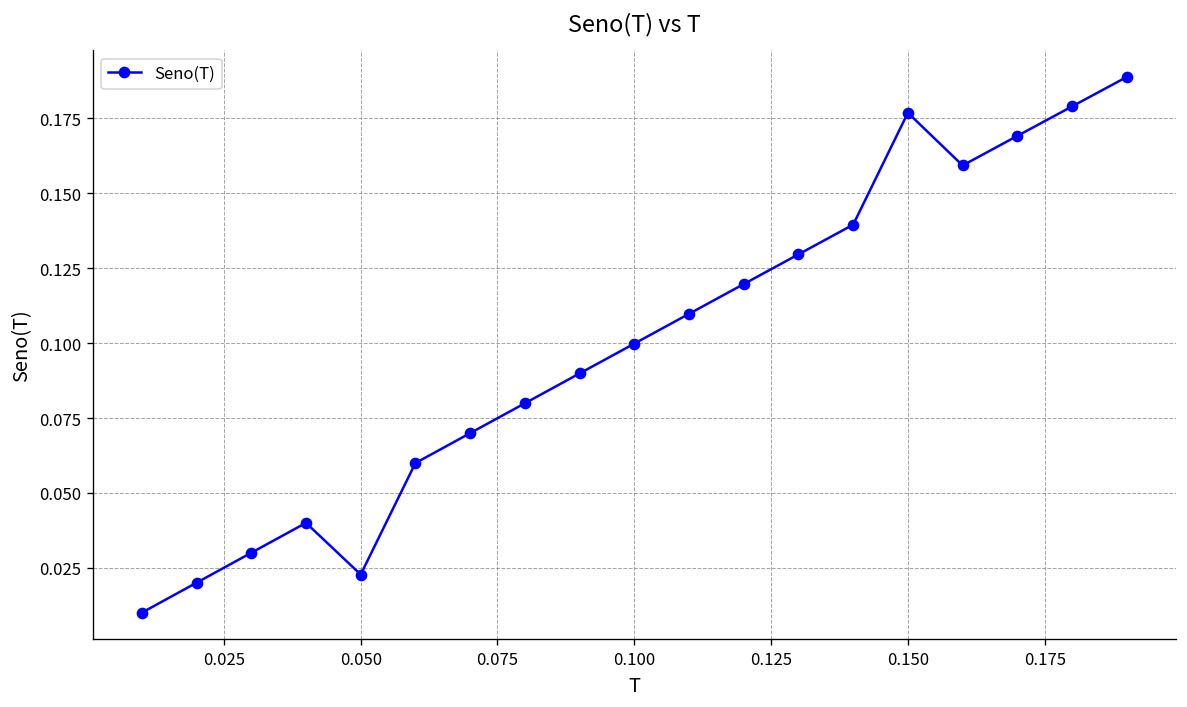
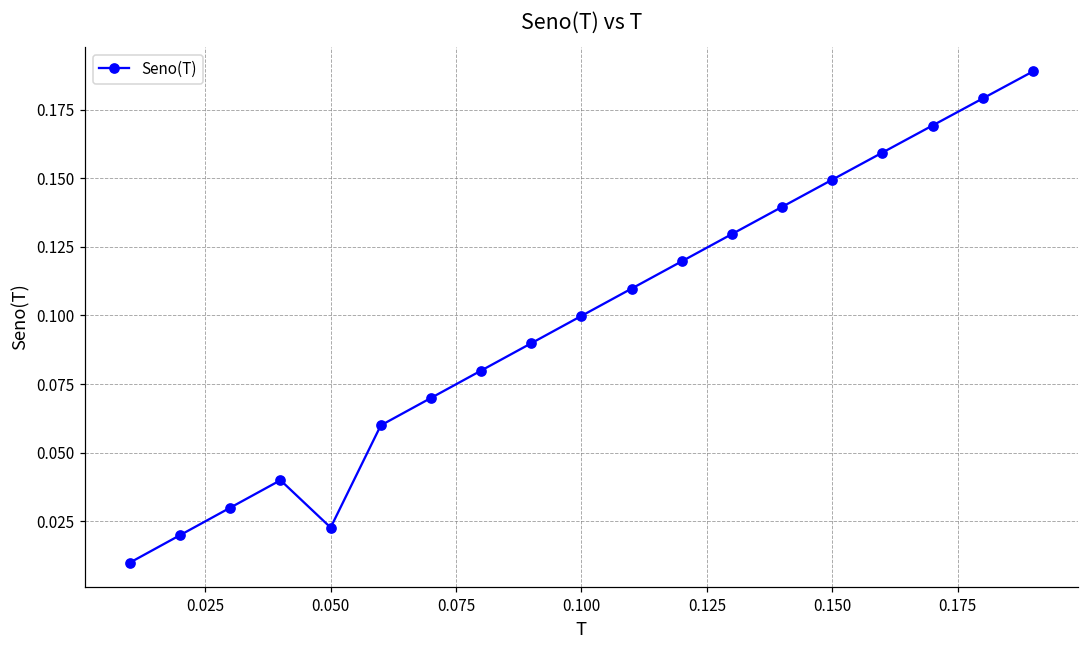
  {
    "0.050": 0.023,
    "0.100": 0.100,
-   "0.150": 0.177
+   "0.150": 0.149
  }
